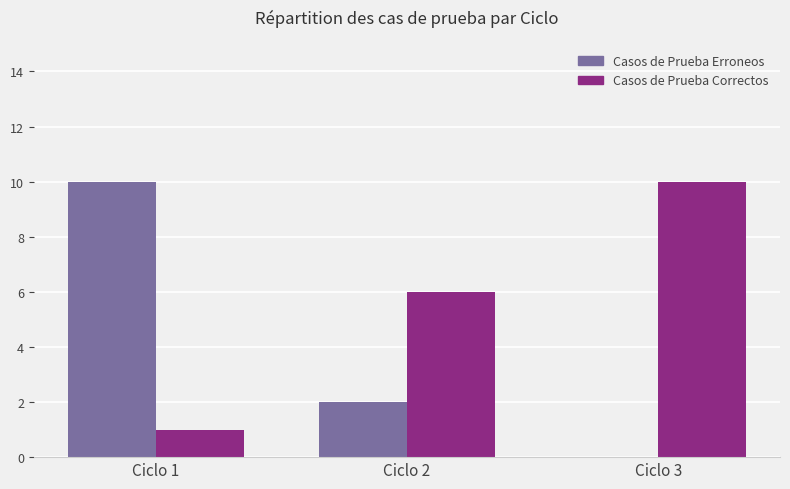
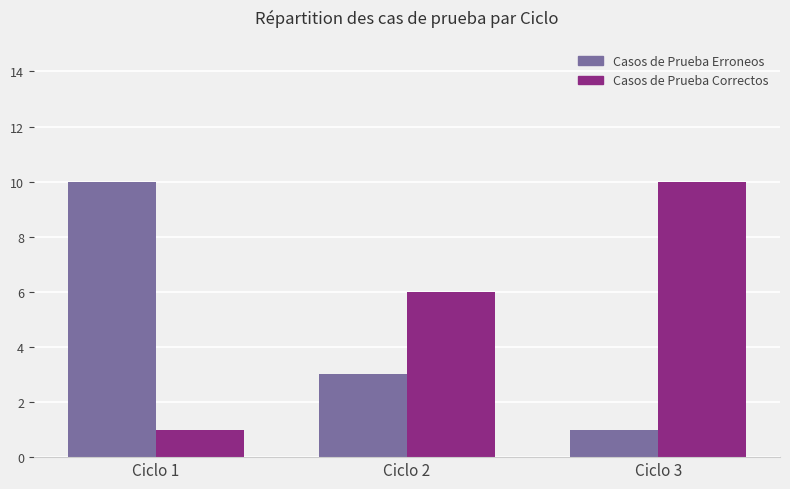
  {
    "Casos de Prueba Erroneos": {
      "Ciclo 1": 10,
-     "Ciclo 2": 2,
-     "Ciclo 3": 0
+     "Ciclo 2": 3,
+     "Ciclo 3": 1
    },
    "Casos de Prueba Correctos": {
      "Ciclo 1": 1,
      "Ciclo 2": 6,
      "Ciclo 3": 10
    }
  }
